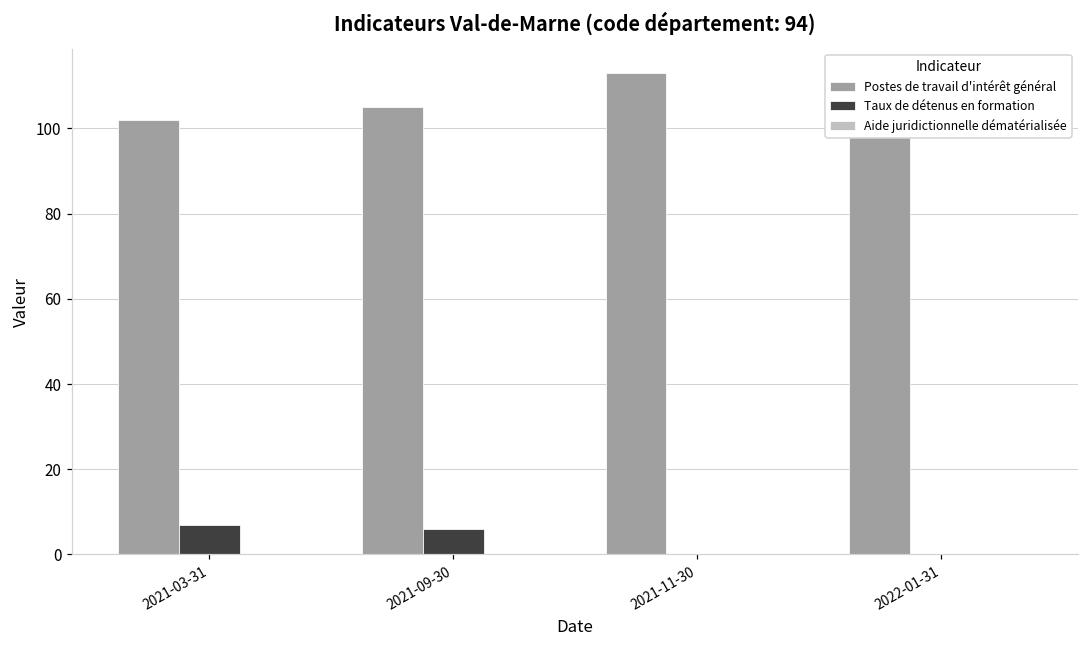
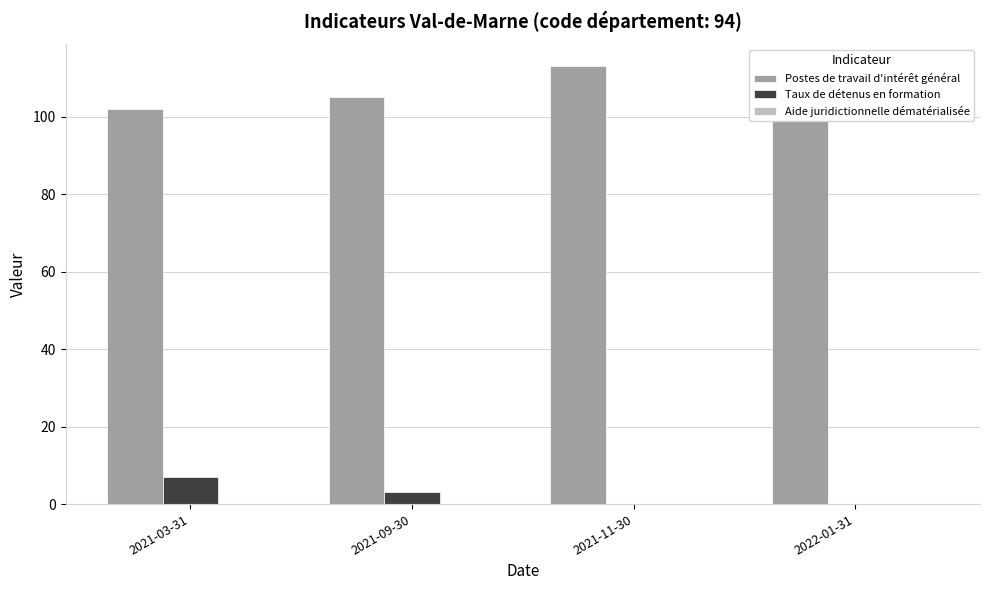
  {
    "Taux de détenus en formation": {
      "2021-03-31": 7,
-     "2021-09-30": 6,
+     "2021-09-30": 3,
      "2021-11-30": 0,
      "2022-01-31": 0
    }
  }
